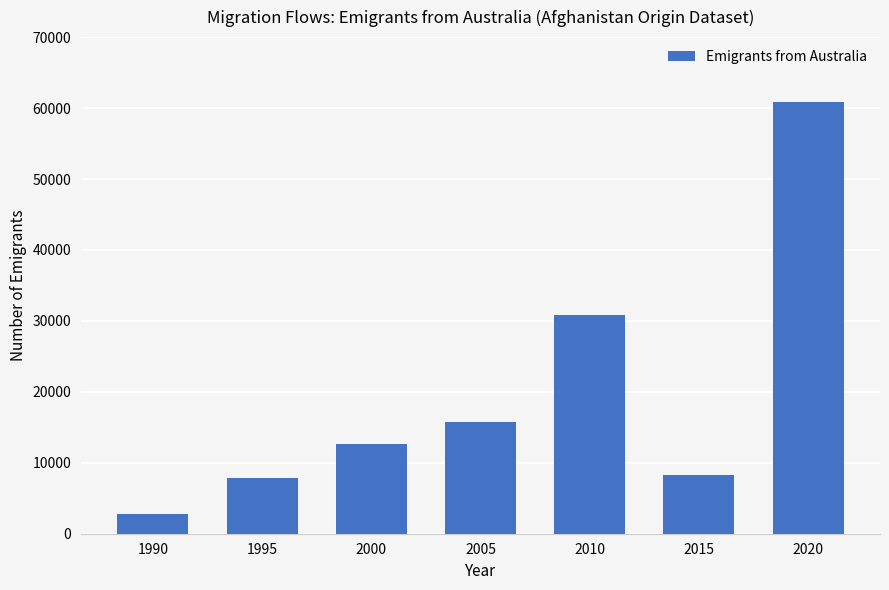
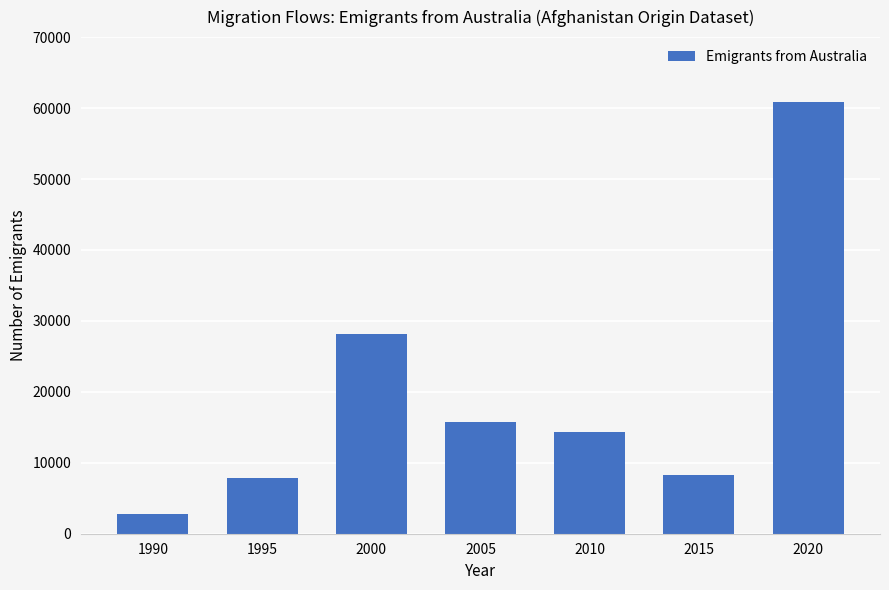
  {
    "1990": 3000,
    "1995": 8000,
-   "2000": 13000,
+   "2000": 28000,
    "2005": 16000,
-   "2010": 31000,
+   "2010": 14000,
    "2015": 8000,
    "2020": 61000
  }
